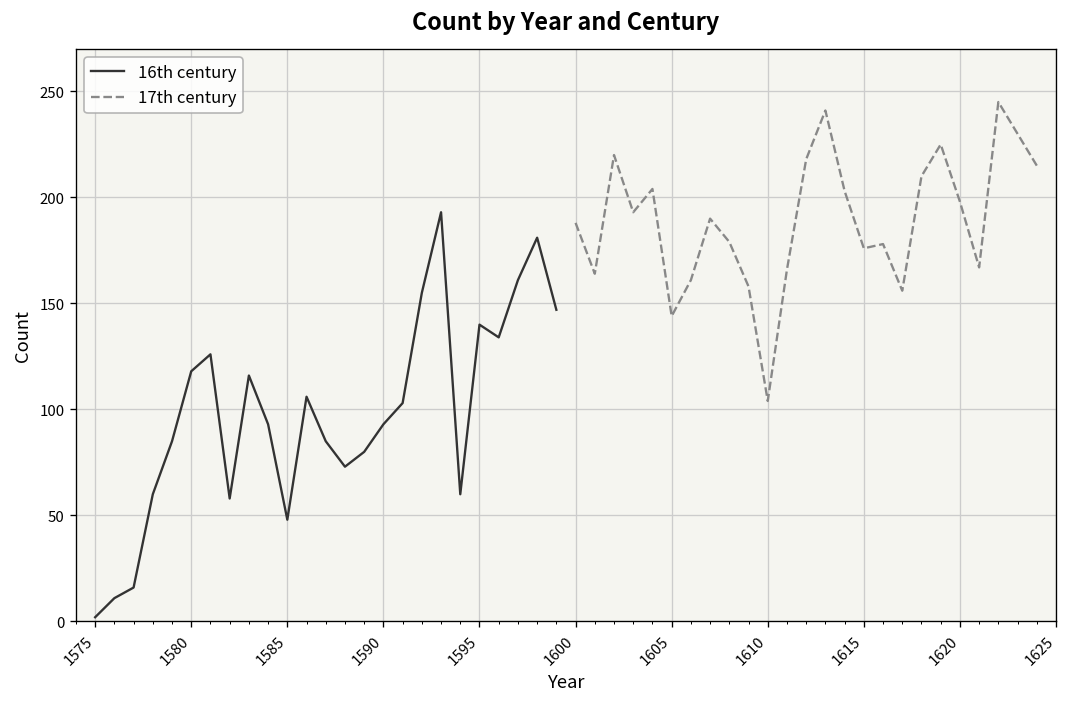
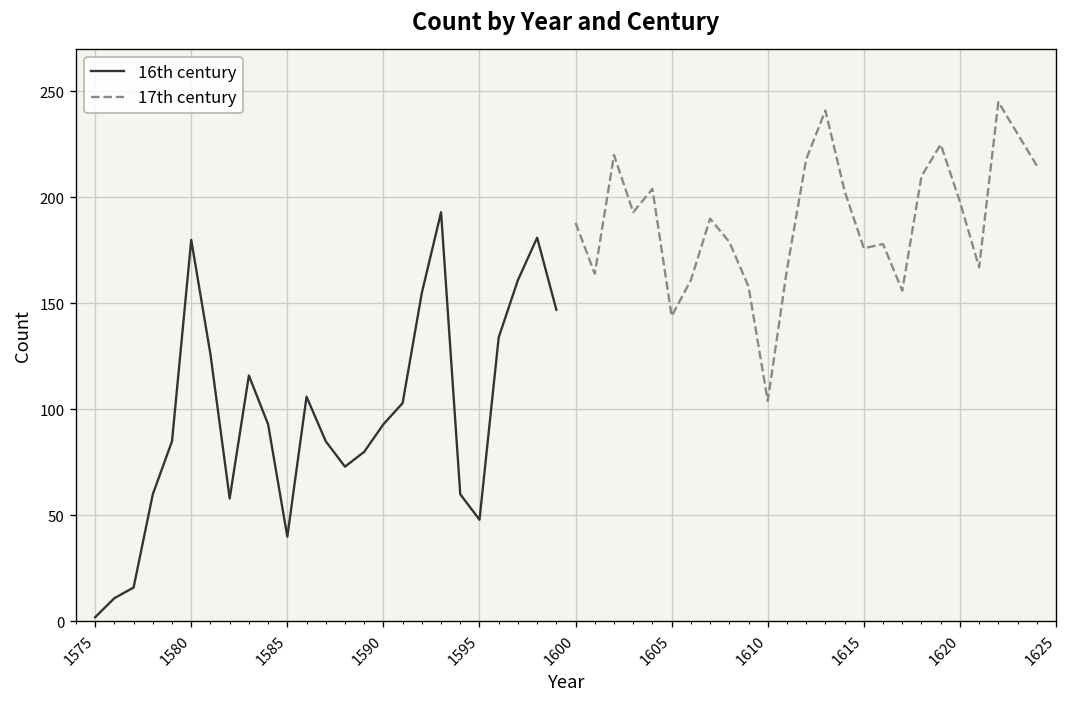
  {
    "16th century": {
      "1575": 2,
-     "1580": 118,
-     "1585": 48,
+     "1580": 180,
+     "1585": 40,
      "1590": 93,
-     "1595": 140
+     "1595": 48
    },
    "17th century": {
      "1600": 188,
      "1605": 144,
      "1610": 104,
      "1615": 176,
      "1620": 198
    }
  }
